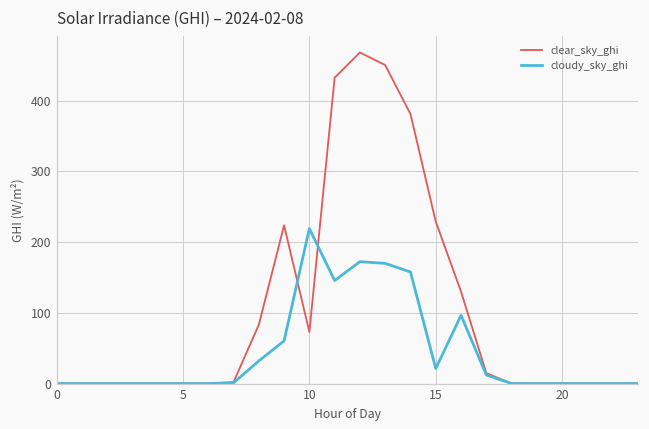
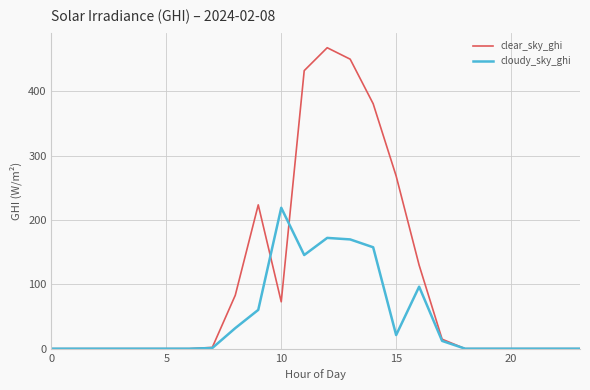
  {
    "clear_sky_ghi": {
      "10": 70,
-     "15": 230
+     "15": 270
    },
    "cloudy_sky_ghi": {
      "10": 220,
      "15": 20
    }
  }
